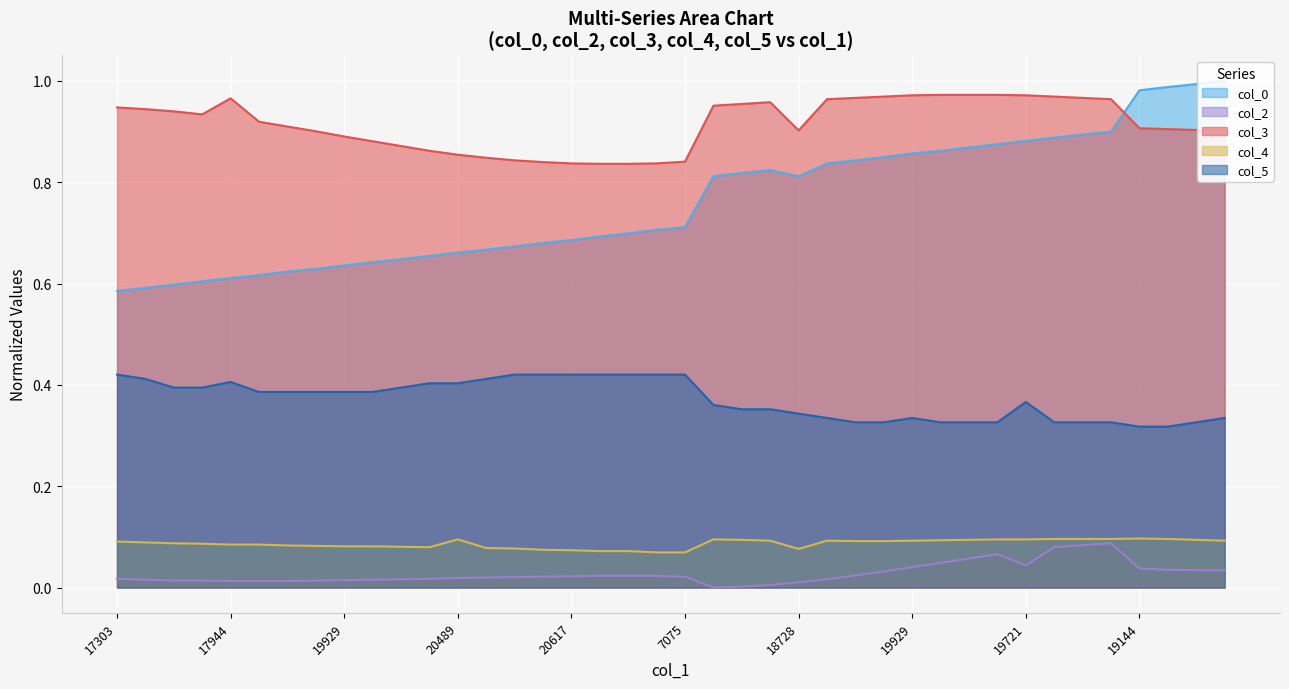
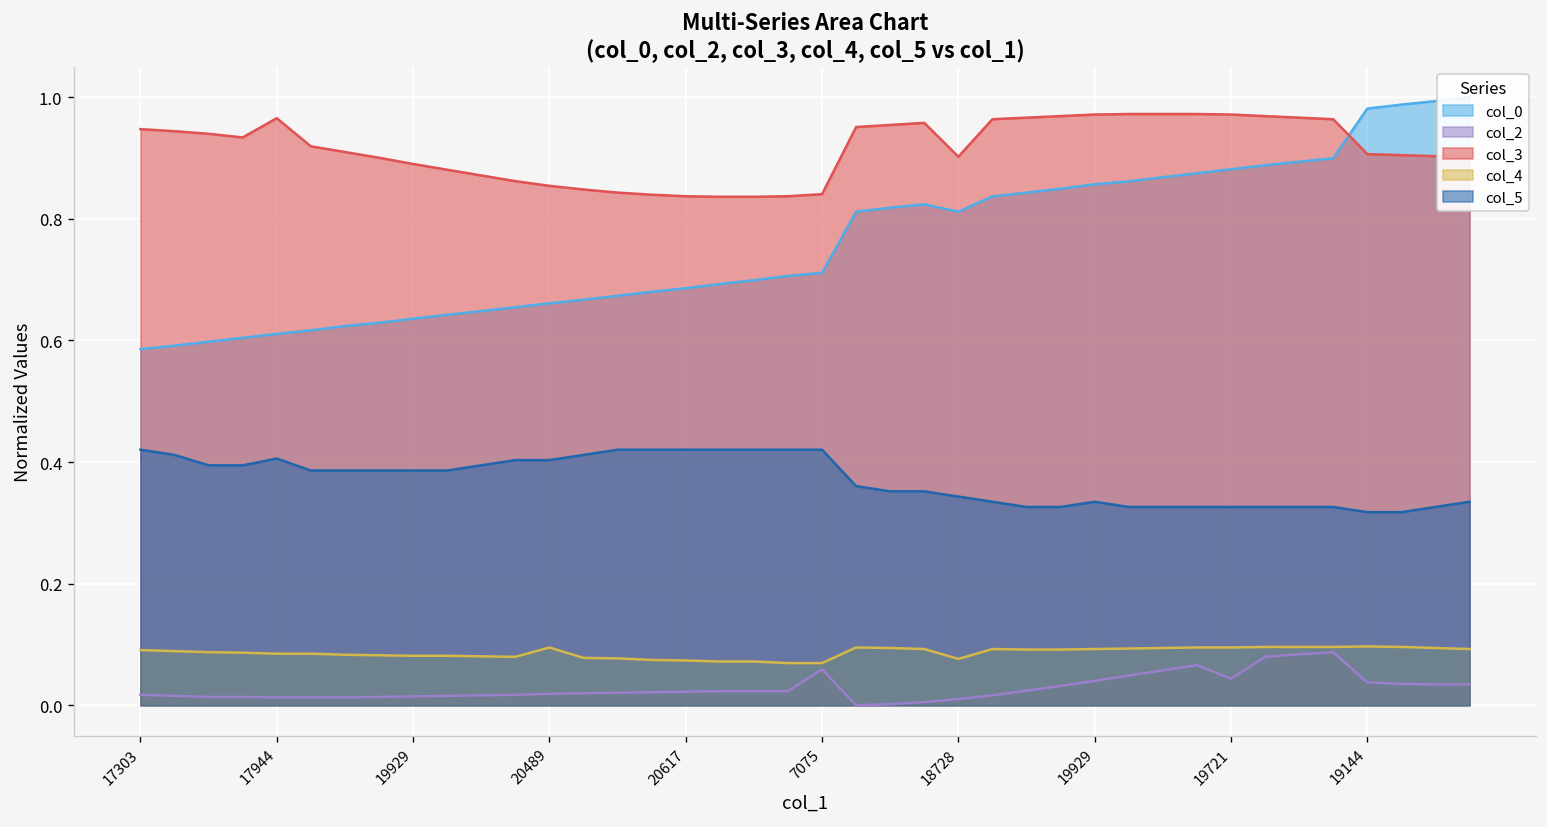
  {
    "col_0": {
      "17303": 0.59,
      "17944": 0.61,
      "20489": 0.66,
      "20617": 0.69,
      "7075": 0.71,
      "18728": 0.81,
      "19721": 0.88,
      "19144": 0.98
    },
    "col_2": {
      "17303": 0.02,
      "17944": 0.01,
      "20489": 0.02,
      "20617": 0.02,
-     "7075": 0.02,
+     "7075": 0.06,
      "18728": 0.01,
      "19721": 0.04,
      "19144": 0.04
    },
    "col_3": {
      "17303": 0.95,
      "17944": 0.97,
      "20489": 0.85,
      "20617": 0.84,
      "7075": 0.84,
      "18728": 0.90,
      "19721": 0.97,
      "19144": 0.91
    },
    "col_4": {
      "17303": 0.09,
      "17944": 0.08,
      "20489": 0.10,
      "20617": 0.07,
      "7075": 0.07,
      "18728": 0.08,
      "19721": 0.10,
      "19144": 0.10
    },
    "col_5": {
      "17303": 0.42,
      "17944": 0.41,
      "20489": 0.40,
      "20617": 0.42,
      "7075": 0.42,
      "18728": 0.34,
-     "19721": 0.37,
+     "19721": 0.33,
      "19144": 0.32
    }
  }
